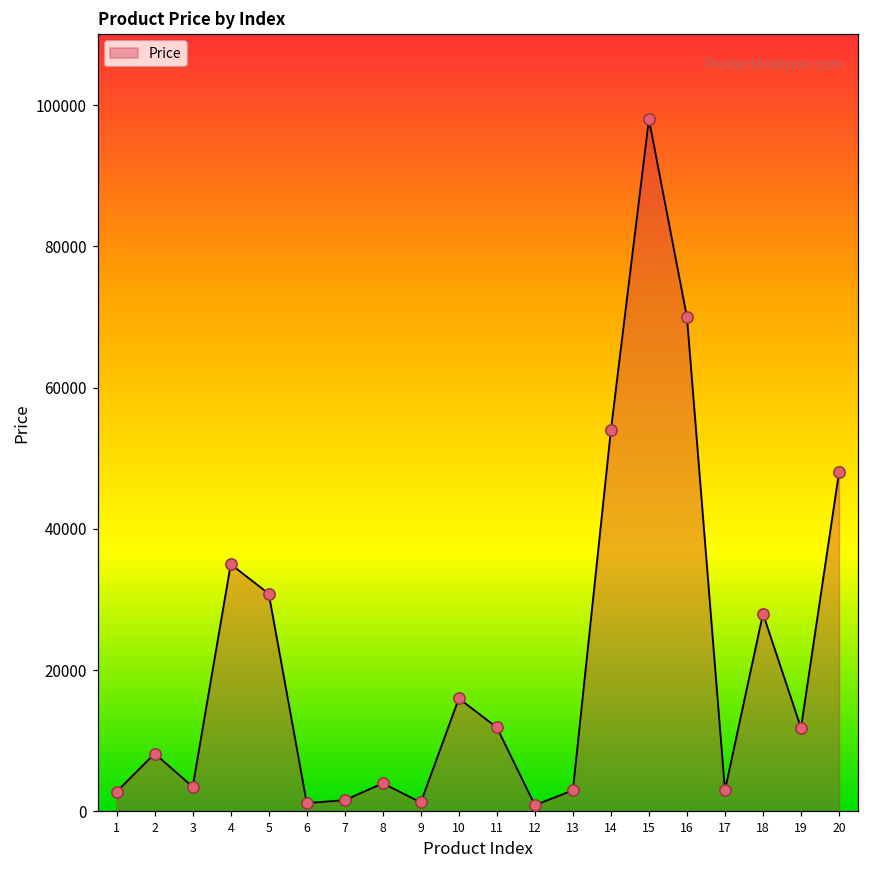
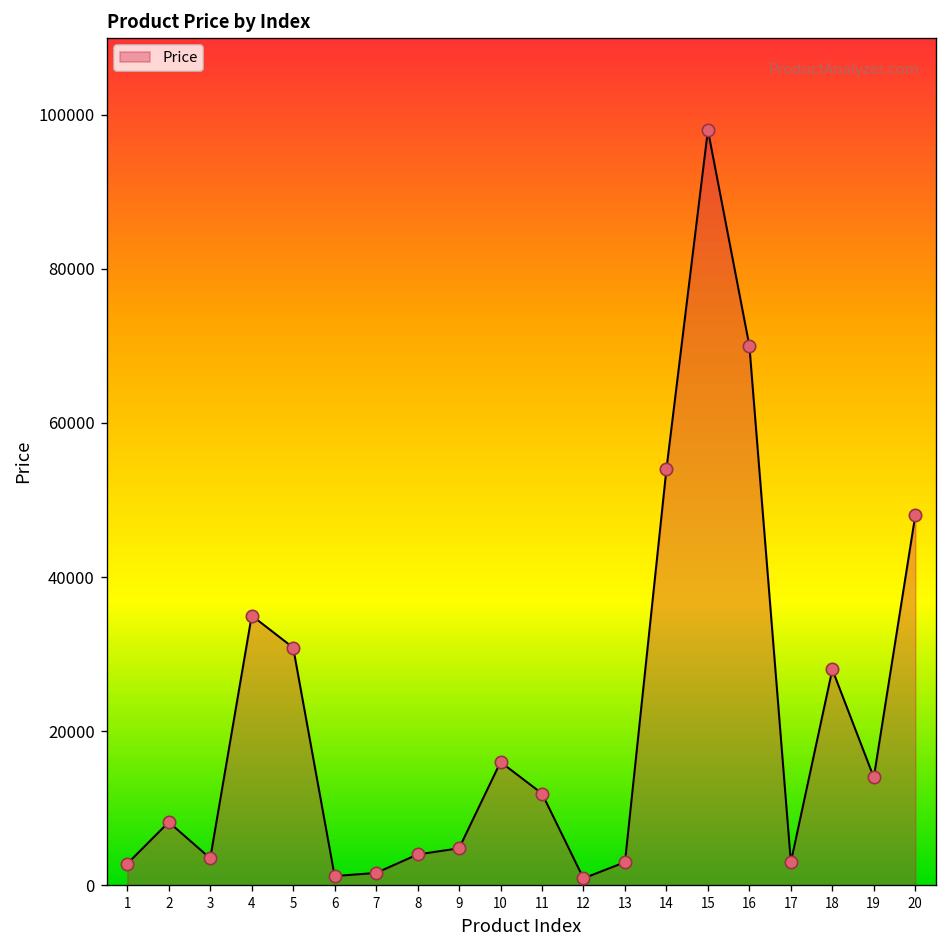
  {
    "1": 3000,
    "2": 8000,
    "3": 4000,
    "4": 35000,
    "5": 31000,
    "6": 1000,
    "7": 2000,
    "8": 4000,
-   "9": 1000,
+   "9": 5000,
    "10": 16000,
    "11": 12000,
    "12": 1000,
    "13": 3000,
    "14": 54000,
    "15": 98000,
    "16": 70000,
    "17": 3000,
    "18": 28000,
-   "19": 12000,
+   "19": 14000,
    "20": 48000
  }
